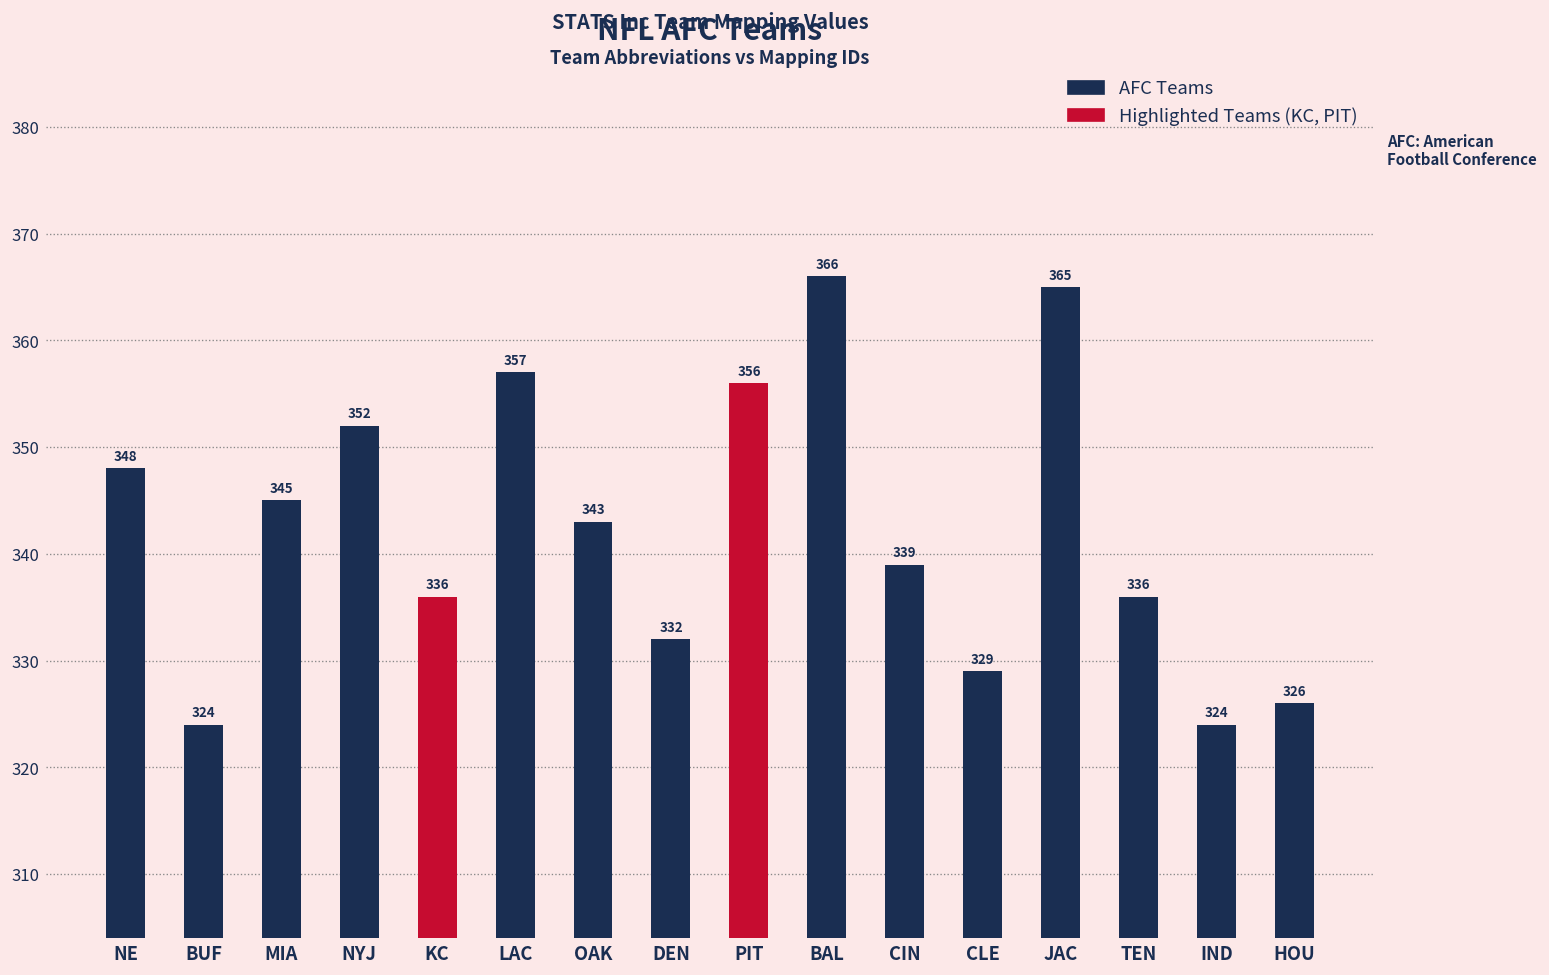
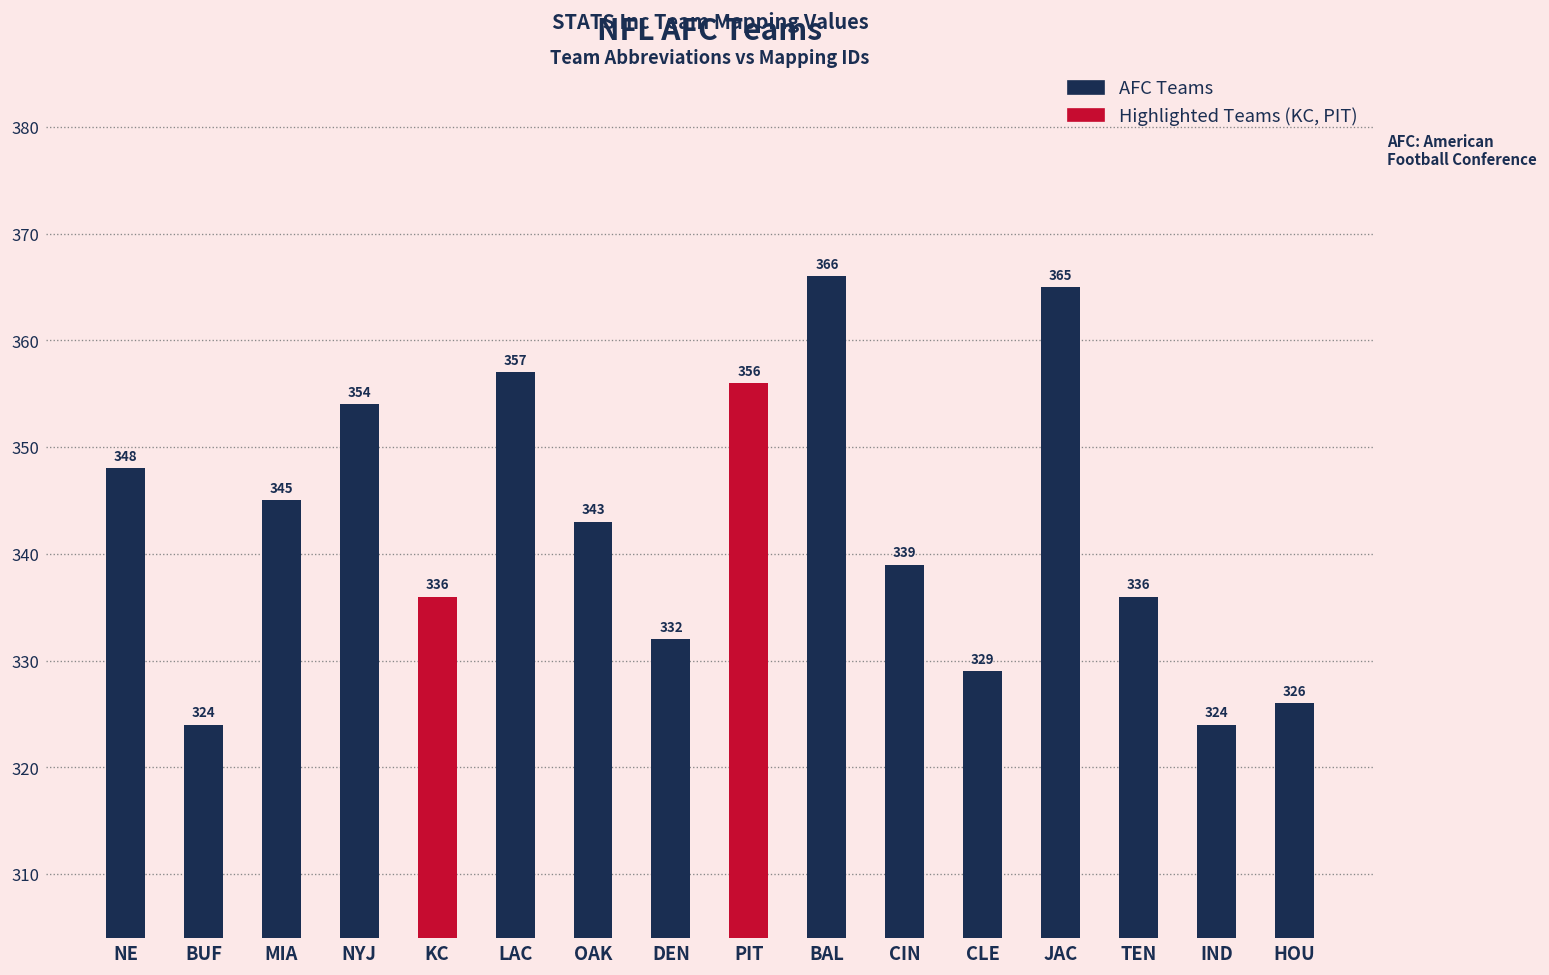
  {
    "NE": 348,
    "BUF": 324,
    "MIA": 345,
-   "NYJ": 352,
+   "NYJ": 354,
    "KC": 336,
    "LAC": 357,
    "OAK": 343,
    "DEN": 332,
    "PIT": 356,
    "BAL": 366,
    "CIN": 339,
    "CLE": 329,
    "JAC": 365,
    "TEN": 336,
    "IND": 324,
    "HOU": 326
  }
